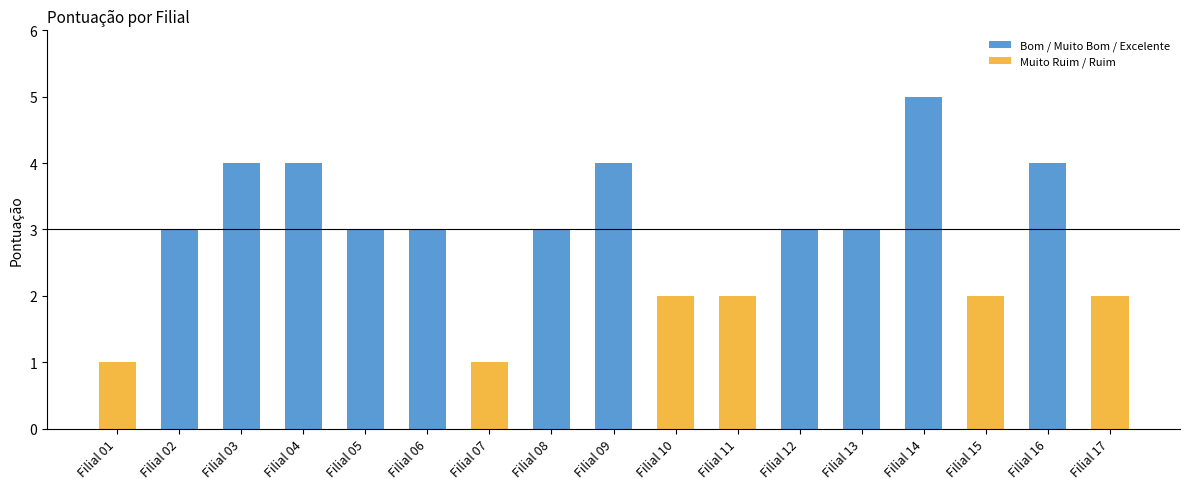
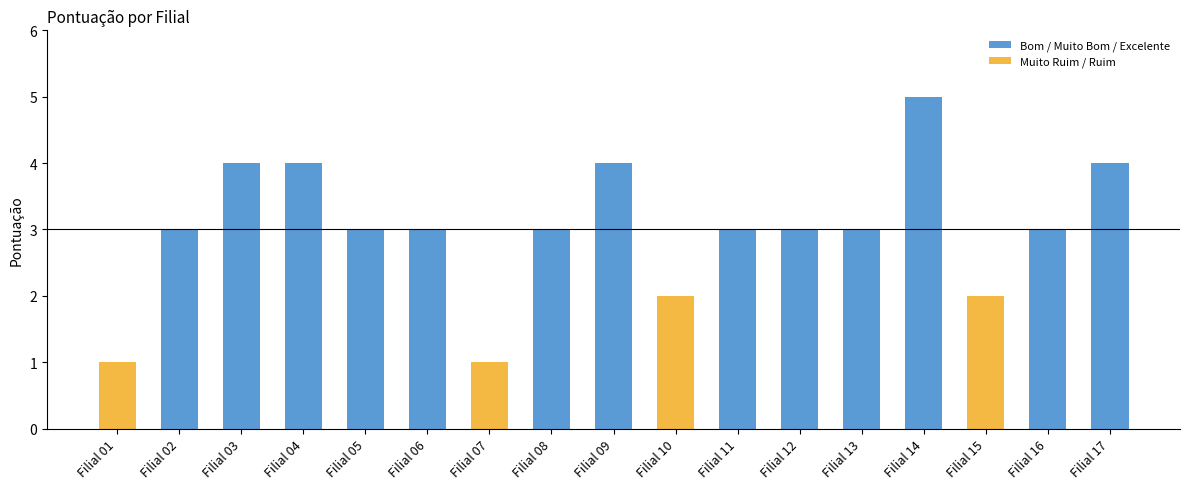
  {
    "Filial 01": 1,
    "Filial 02": 3,
    "Filial 03": 4,
    "Filial 04": 4,
    "Filial 05": 3,
    "Filial 06": 3,
    "Filial 07": 1,
    "Filial 08": 3,
    "Filial 09": 4,
    "Filial 10": 2,
-   "Filial 11": 2,
+   "Filial 11": 3,
    "Filial 12": 3,
    "Filial 13": 3,
    "Filial 14": 5,
    "Filial 15": 2,
-   "Filial 16": 4,
-   "Filial 17": 2
+   "Filial 16": 3,
+   "Filial 17": 4
  }
